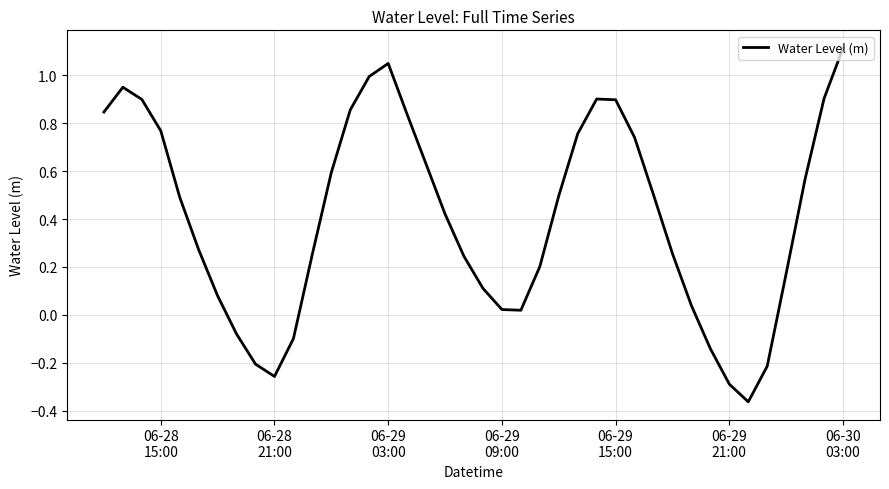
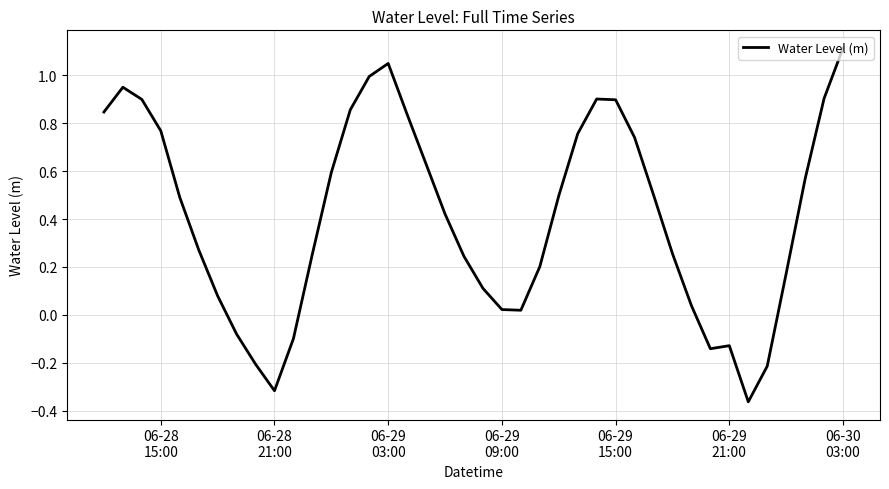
  {
    "06-28 15:00": 0.77,
-   "06-28 21:00": -0.26,
+   "06-28 21:00": -0.32,
    "06-29 03:00": 1.05,
    "06-29 09:00": 0.02,
    "06-29 15:00": 0.90,
-   "06-29 21:00": -0.29
+   "06-29 21:00": -0.13
  }
